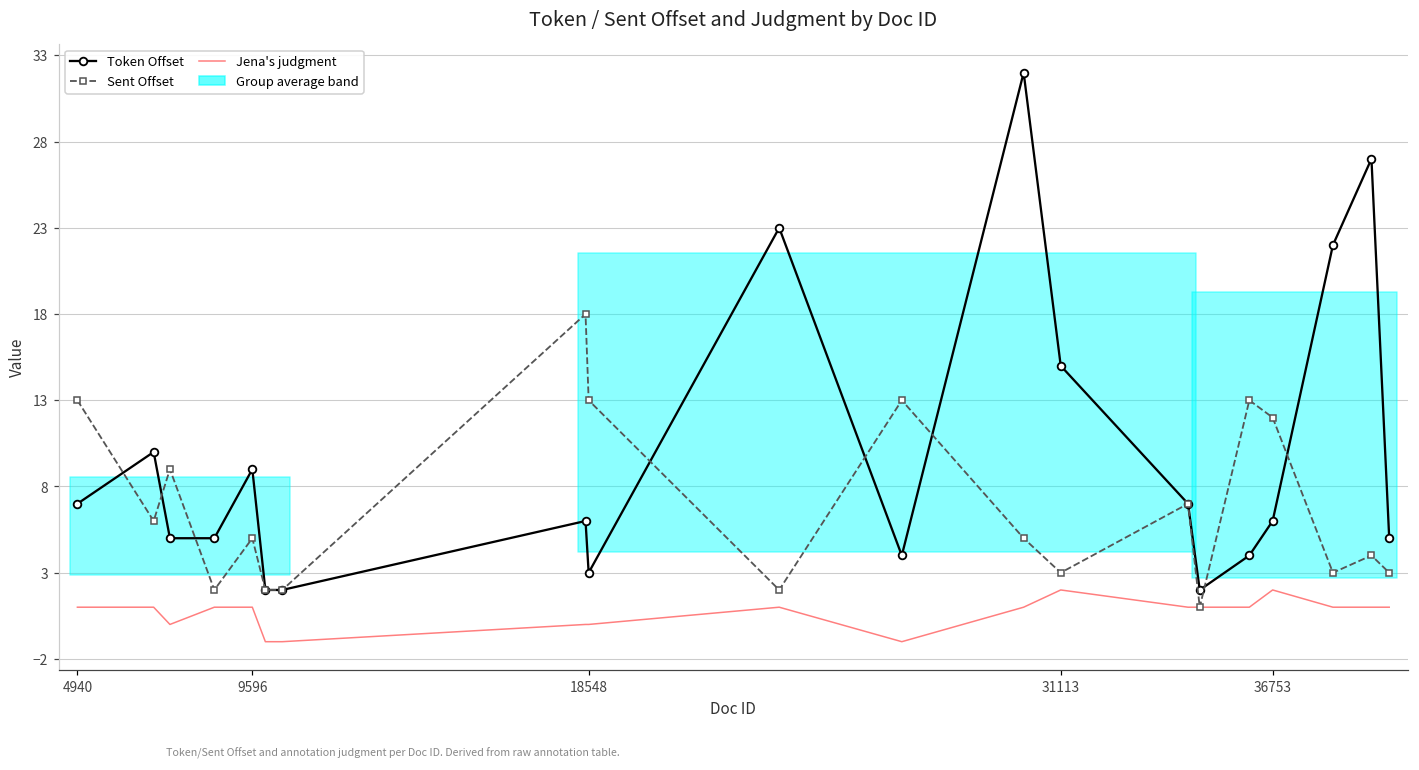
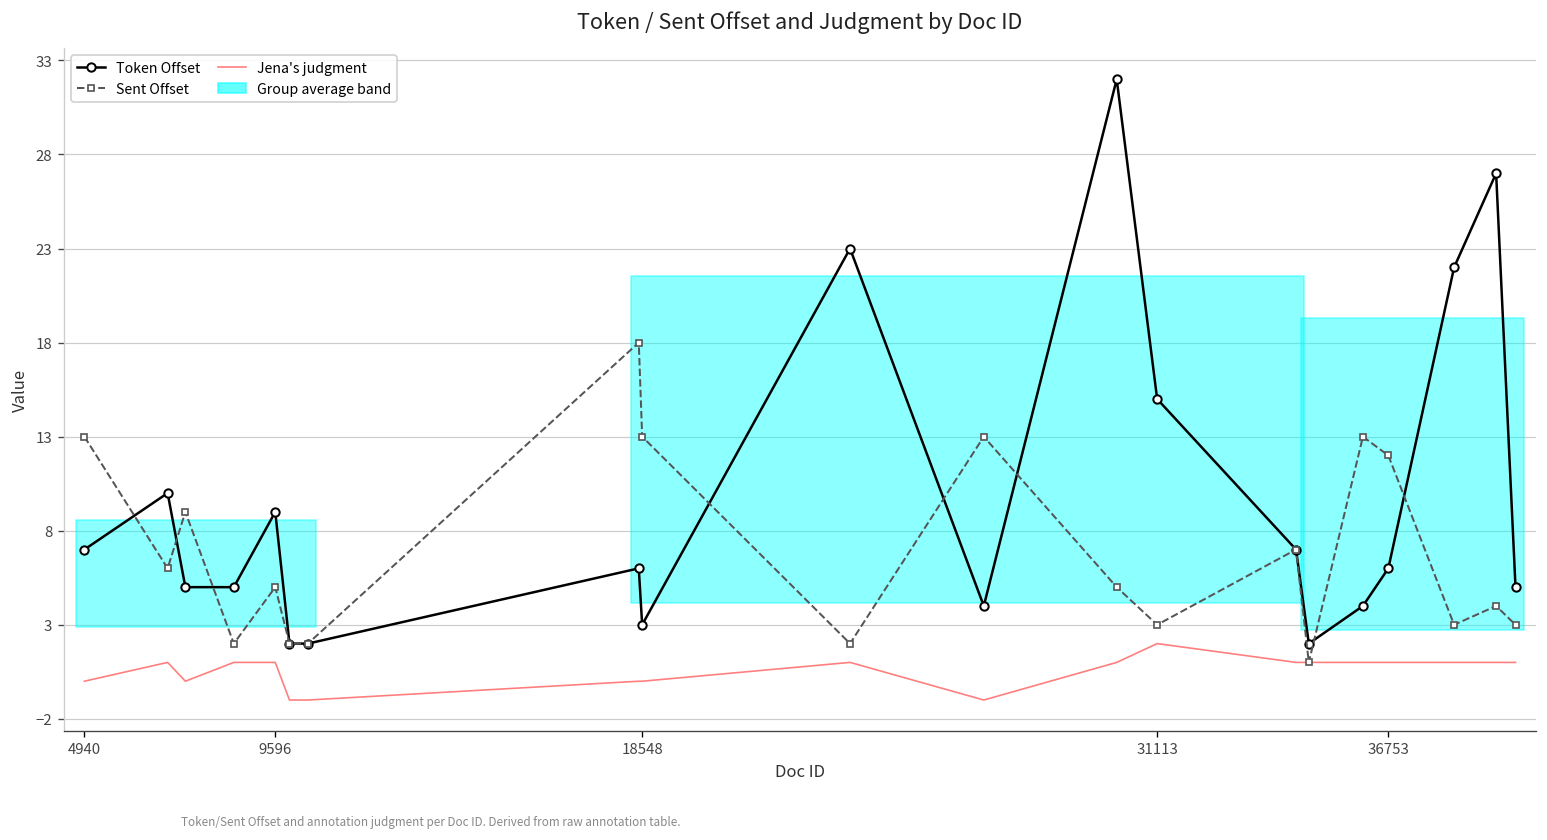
  {
    "Token Offset": {
      "4940": 7,
      "9596": 9,
      "18548": 3,
      "31113": 15,
      "36753": 6
    },
    "Sent Offset": {
      "4940": 13,
      "9596": 5,
      "18548": 13,
      "31113": 3,
      "36753": 12
    },
    "Jena's judgment": {
-     "4940": 1,
+     "4940": 0,
      "9596": 1,
      "18548": 0,
      "31113": 2,
-     "36753": 2
+     "36753": 1
    }
  }
